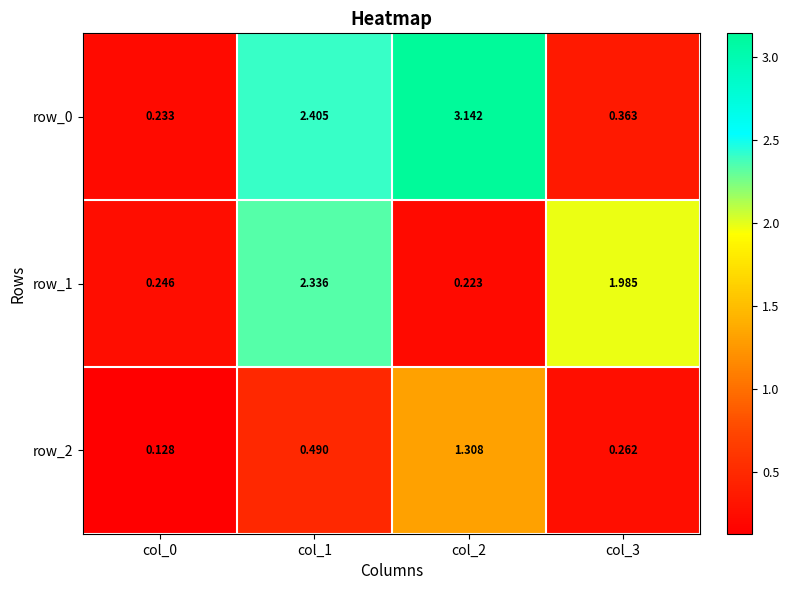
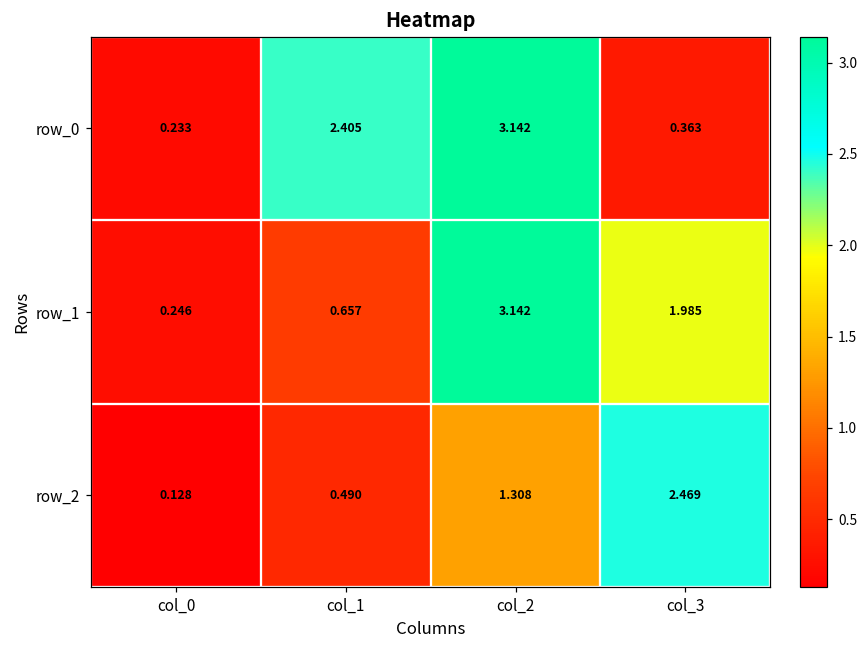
  {
    "row_0": {
      "col_0": 0.233,
      "col_1": 2.405,
      "col_2": 3.142,
      "col_3": 0.363
    },
    "row_1": {
      "col_0": 0.246,
-     "col_1": 2.336,
-     "col_2": 0.223,
+     "col_1": 0.657,
+     "col_2": 3.142,
      "col_3": 1.985
    },
    "row_2": {
      "col_0": 0.128,
      "col_1": 0.490,
      "col_2": 1.308,
-     "col_3": 0.262
+     "col_3": 2.469
    }
  }
